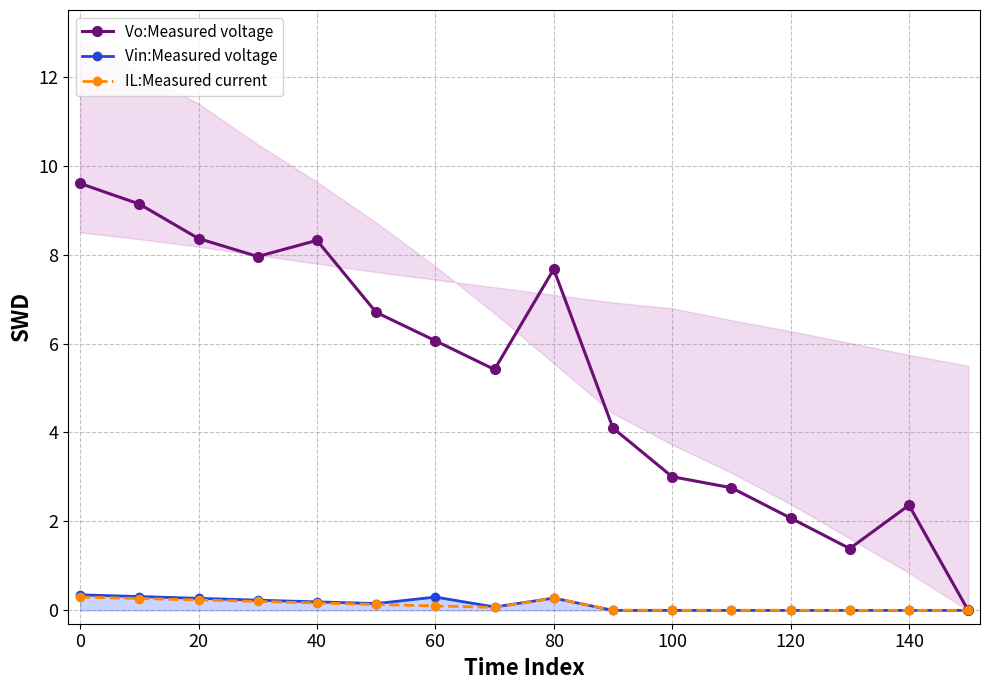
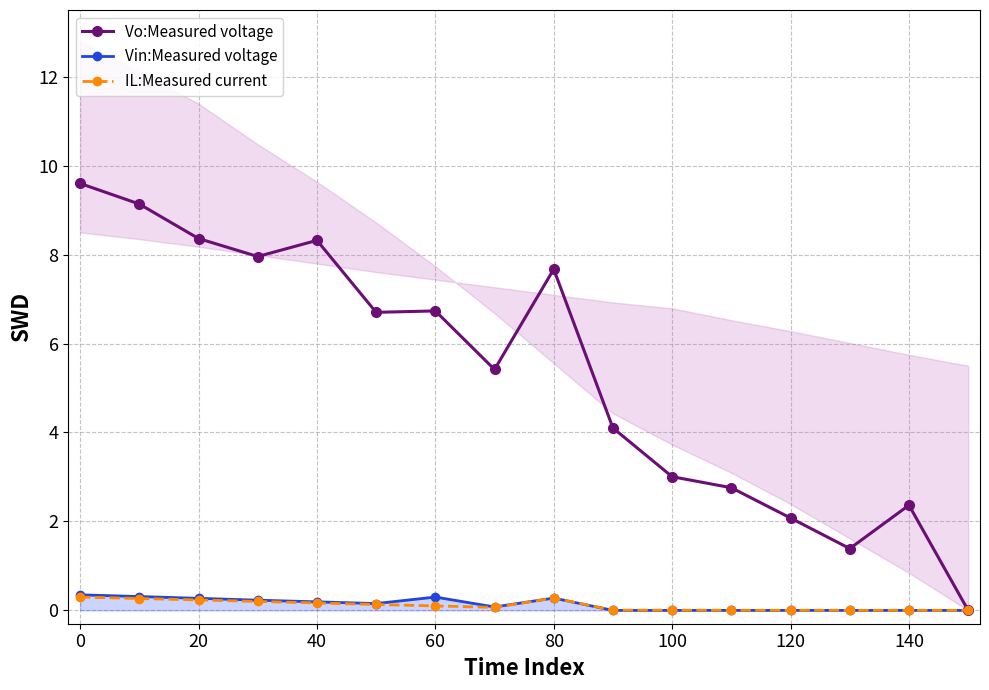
  {
    "Vo:Measured voltage": {
      "0": 9.6,
      "20": 8.4,
      "40": 8.3,
-     "60": 6.1,
+     "60": 6.7,
      "80": 7.7,
      "100": 3.0,
      "120": 2.1,
      "140": 2.4
    },
    "Vin:Measured voltage": {
      "60": 0.3
    },
    "IL:Measured current": {
      "60": 0.1
    }
  }
